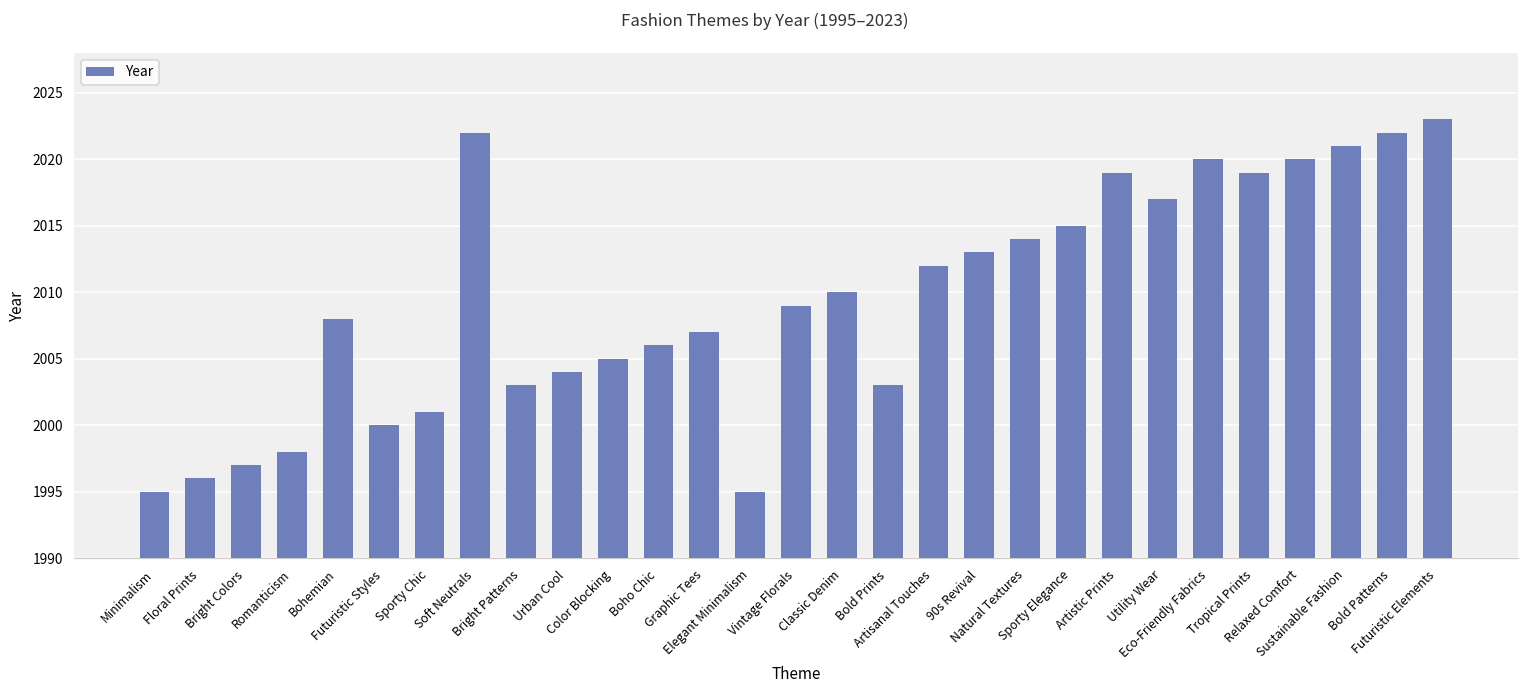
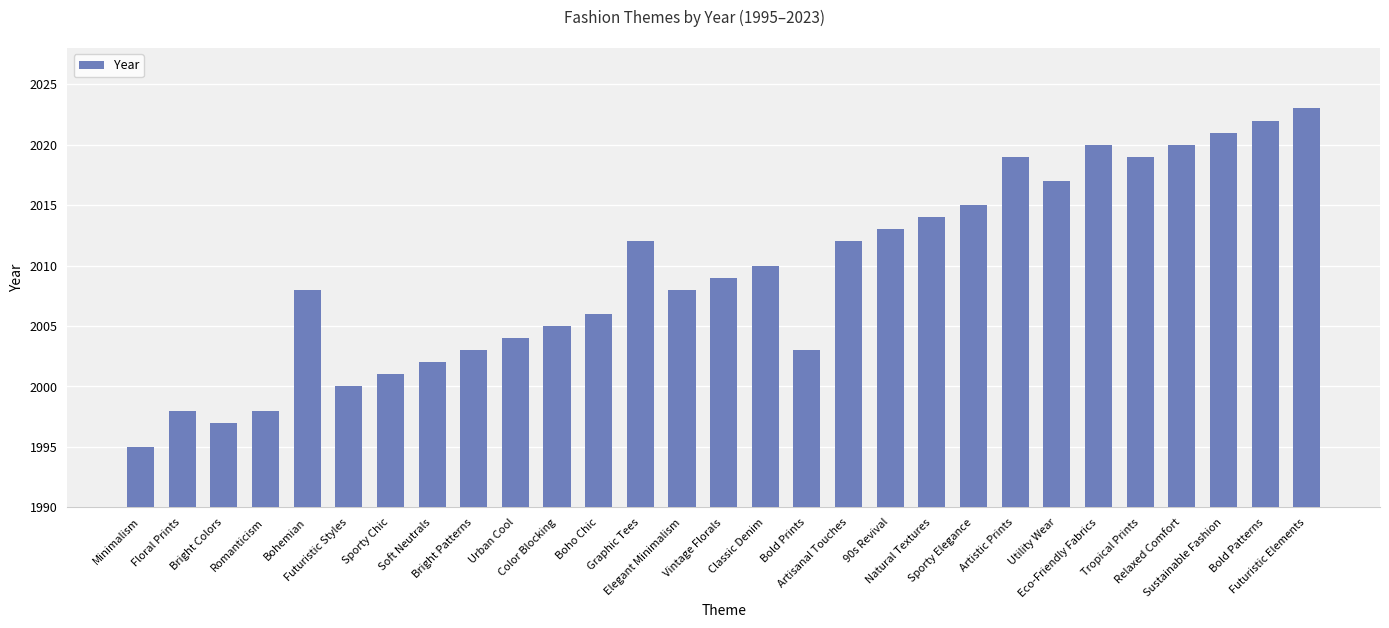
  {
    "Minimalism": 1995,
-   "Floral Prints": 1996,
+   "Floral Prints": 1998,
    "Bright Colors": 1997,
    "Romanticism": 1998,
    "Bohemian": 2008,
    "Futuristic Styles": 2000,
    "Sporty Chic": 2001,
-   "Soft Neutrals": 2022,
+   "Soft Neutrals": 2002,
    "Bright Patterns": 2003,
    "Urban Cool": 2004,
    "Color Blocking": 2005,
    "Boho Chic": 2006,
-   "Graphic Tees": 2007,
-   "Elegant Minimalism": 1995,
+   "Graphic Tees": 2012,
+   "Elegant Minimalism": 2008,
    "Vintage Florals": 2009,
    "Classic Denim": 2010,
    "Bold Prints": 2003,
    "Artisanal Touches": 2012,
    "90s Revival": 2013,
    "Natural Textures": 2014,
    "Sporty Elegance": 2015,
    "Artistic Prints": 2019,
    "Utility Wear": 2017,
    "Eco-Friendly Fabrics": 2020,
    "Tropical Prints": 2019,
    "Relaxed Comfort": 2020,
    "Sustainable Fashion": 2021,
    "Bold Patterns": 2022,
    "Futuristic Elements": 2023
  }
